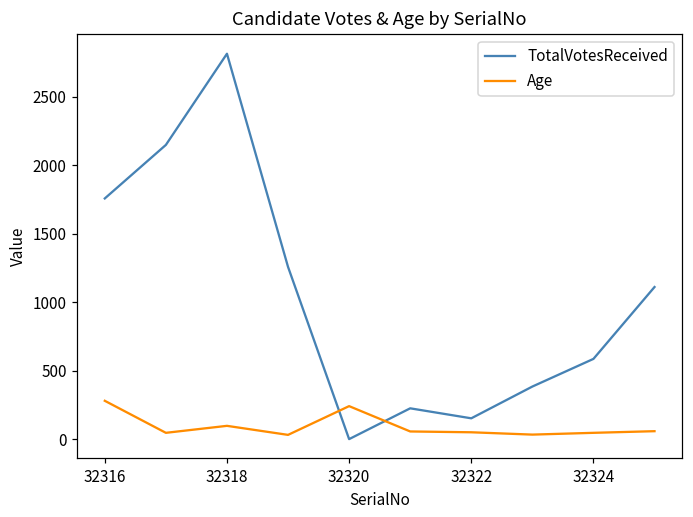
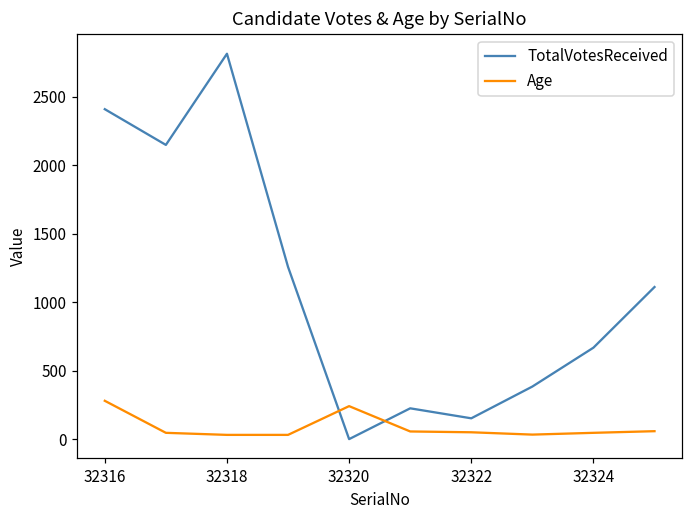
  {
    "TotalVotesReceived": {
-     "32316": 1760,
+     "32316": 2410,
      "32318": 2820,
      "32320": 0,
      "32322": 150,
-     "32324": 590
+     "32324": 670
    },
    "Age": {
      "32316": 280,
-     "32318": 100,
+     "32318": 30,
      "32320": 240,
      "32322": 50,
      "32324": 50
    }
  }
